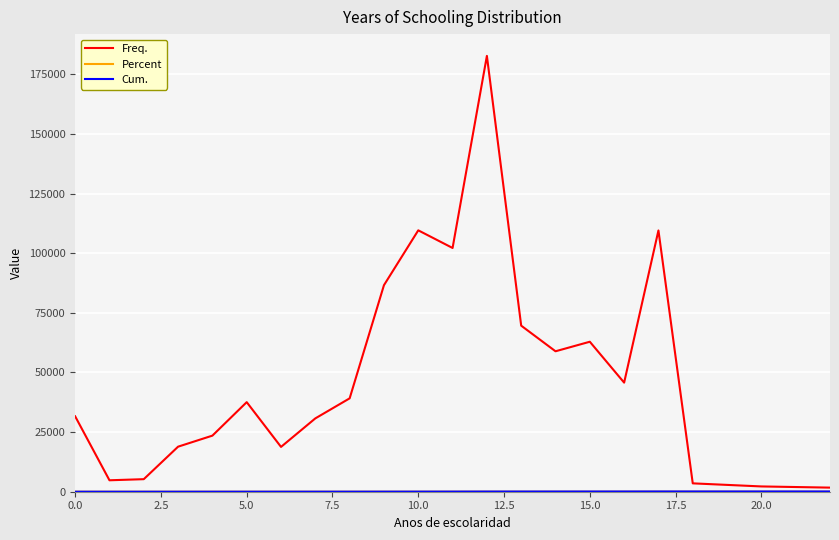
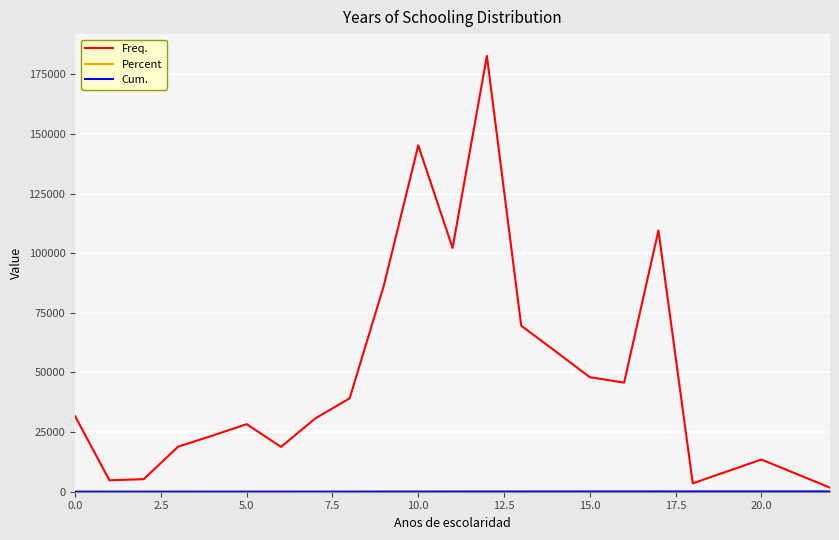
  {
    "Freq.": {
      "0.0": 32000,
-     "5.0": 38000,
-     "10.0": 110000,
-     "15.0": 63000,
-     "20.0": 2000
+     "5.0": 28000,
+     "10.0": 145000,
+     "15.0": 48000,
+     "20.0": 13000
    },
    "Cum.": {
      "0.0": 0,
      "5.0": 0,
      "10.0": 0,
      "15.0": 0,
      "20.0": 0
    }
  }
